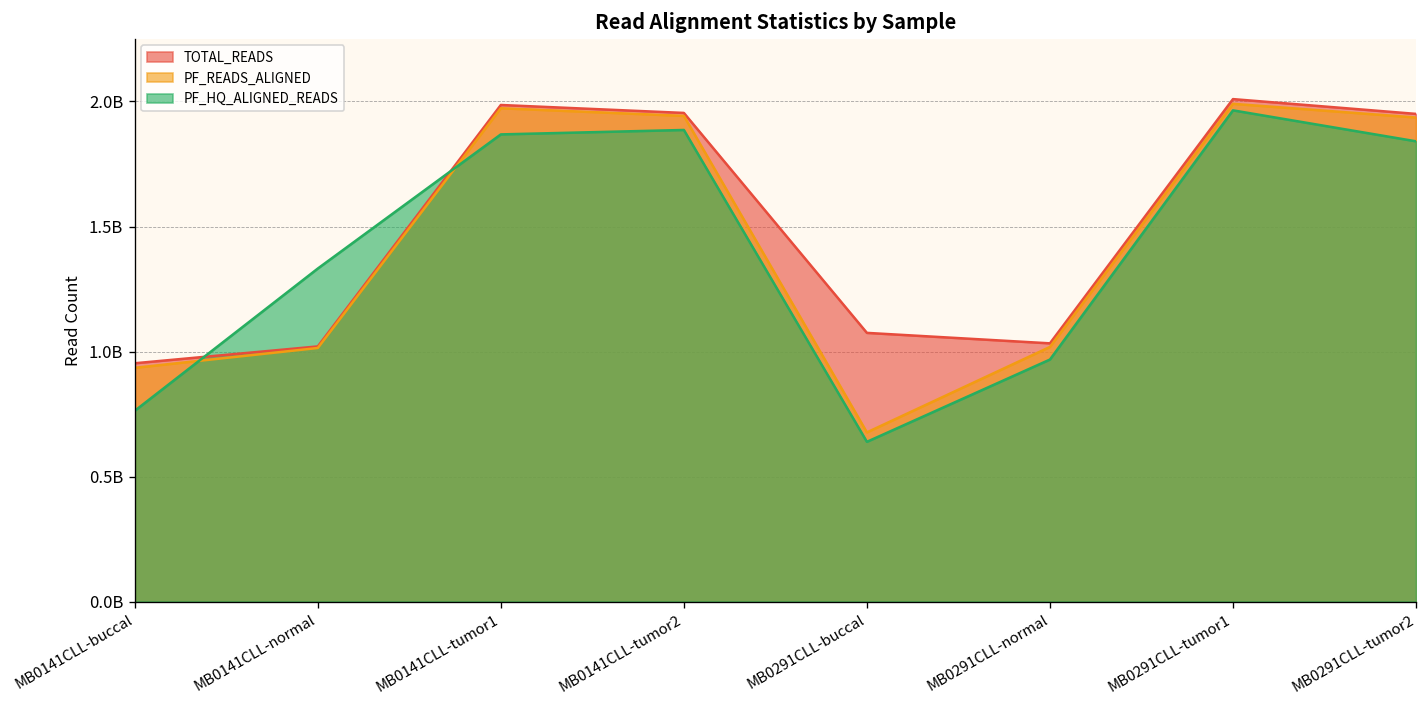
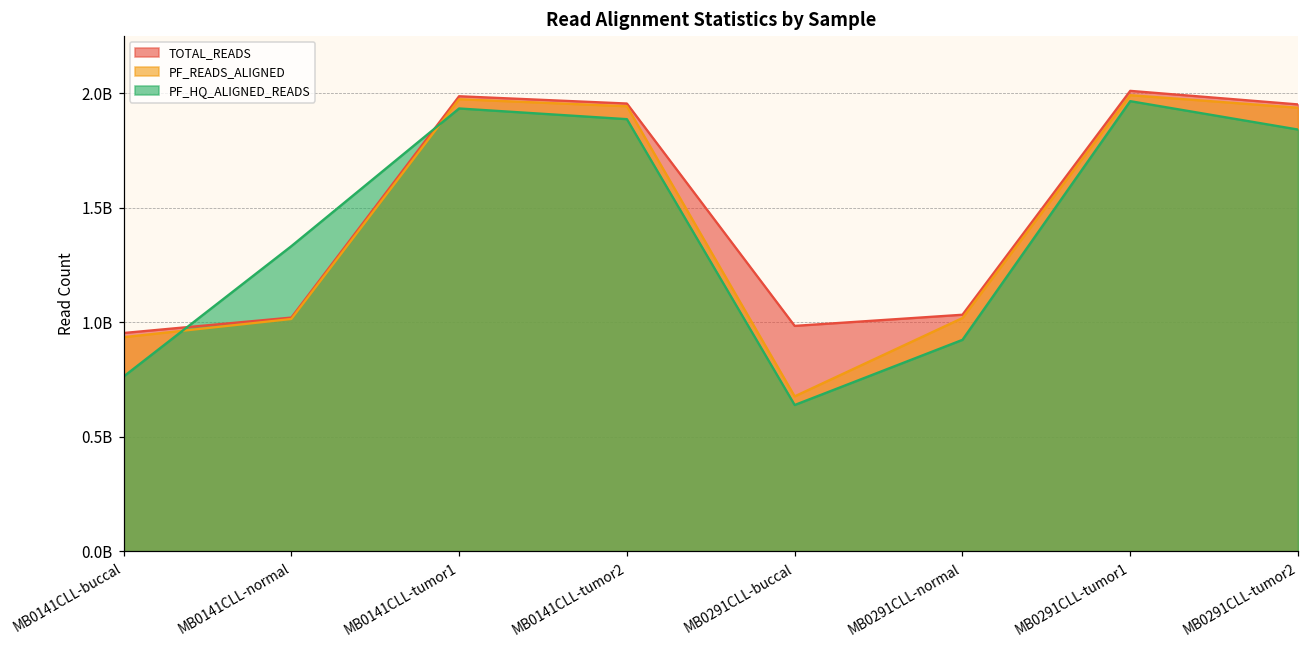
  {
    "TOTAL_READS": {
      "MB0141CLL-buccal": 950000000,
      "MB0141CLL-tumor1": 1990000000,
-     "MB0291CLL-buccal": 1070000000,
+     "MB0291CLL-buccal": 980000000,
      "MB0291CLL-normal": 1030000000,
      "MB0291CLL-tumor1": 2010000000,
      "MB0291CLL-tumor2": 1950000000
    },
    "PF_READS_ALIGNED": {
      "MB0141CLL-buccal": 930000000,
      "MB0141CLL-tumor1": 1970000000,
      "MB0291CLL-buccal": 680000000,
      "MB0291CLL-normal": 1020000000,
      "MB0291CLL-tumor1": 1990000000,
      "MB0291CLL-tumor2": 1940000000
    },
    "PF_HQ_ALIGNED_READS": {
      "MB0141CLL-buccal": 760000000,
      "MB0141CLL-normal": 1330000000,
-     "MB0141CLL-tumor1": 1870000000,
+     "MB0141CLL-tumor1": 1930000000,
      "MB0141CLL-tumor2": 1890000000,
      "MB0291CLL-buccal": 640000000,
-     "MB0291CLL-normal": 970000000,
+     "MB0291CLL-normal": 920000000,
      "MB0291CLL-tumor1": 1960000000,
      "MB0291CLL-tumor2": 1840000000
    }
  }
